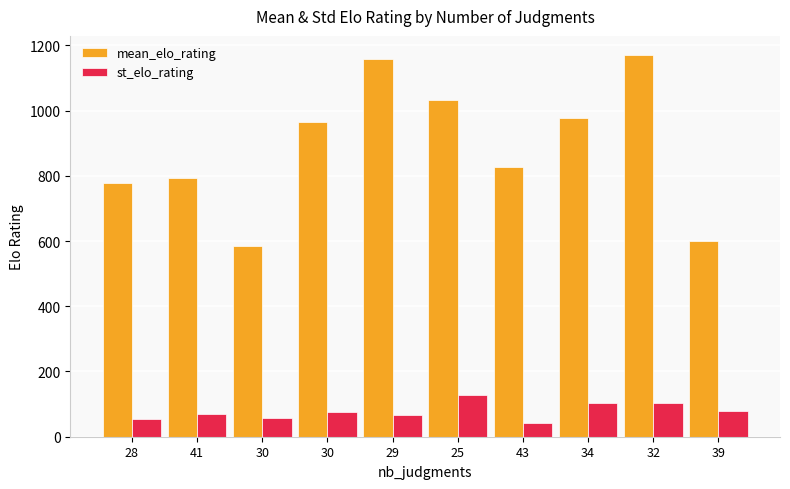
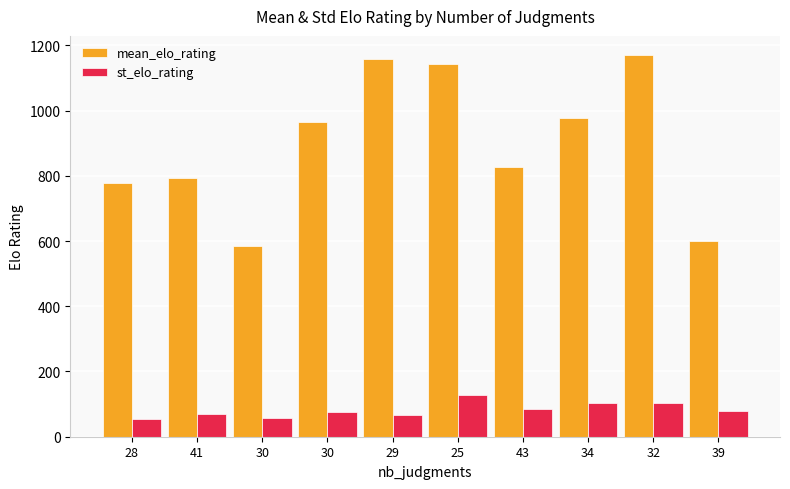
  {
    "mean_elo_rating": {
      "28": 780,
      "41": 790,
      "29": 1160,
-     "25": 1030,
+     "25": 1140,
      "43": 830,
      "34": 980,
      "32": 1170,
      "39": 600
    },
    "st_elo_rating": {
      "28": 60,
      "41": 70,
      "29": 70,
      "25": 130,
-     "43": 40,
+     "43": 80,
      "34": 100,
      "32": 100,
      "39": 80
    }
  }
